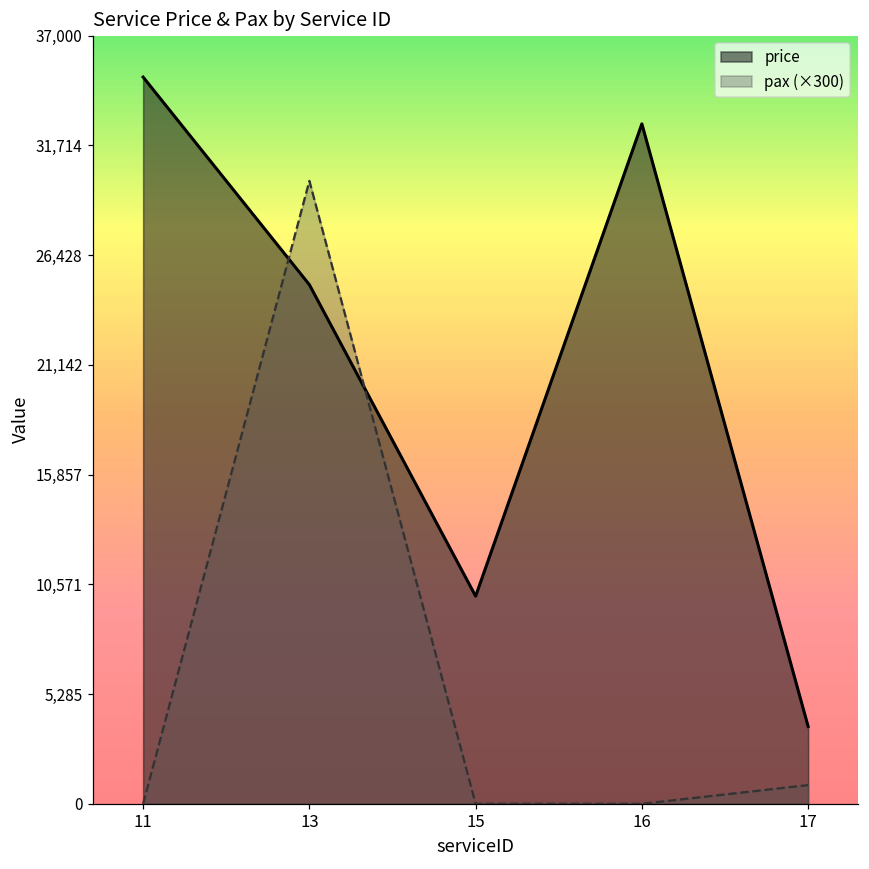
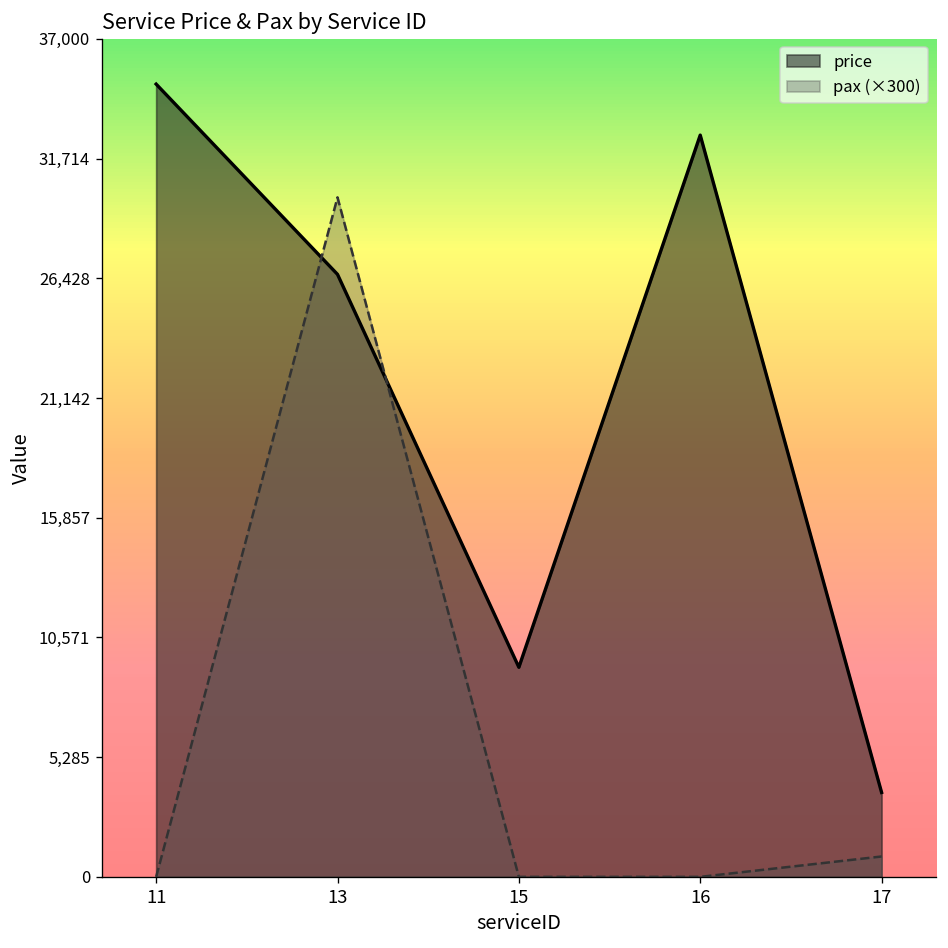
  {
    "price": {
      "11": "35,000",
-     "13": "25,000",
-     "15": "10,000",
+     "13": "26,600",
+     "15": "9,300",
      "16": "32,700",
      "17": "3,700"
    },
    "pax (×300)": {
      "11": "0",
      "13": "30,000",
      "15": "0",
      "16": "0",
      "17": "900"
    }
  }
